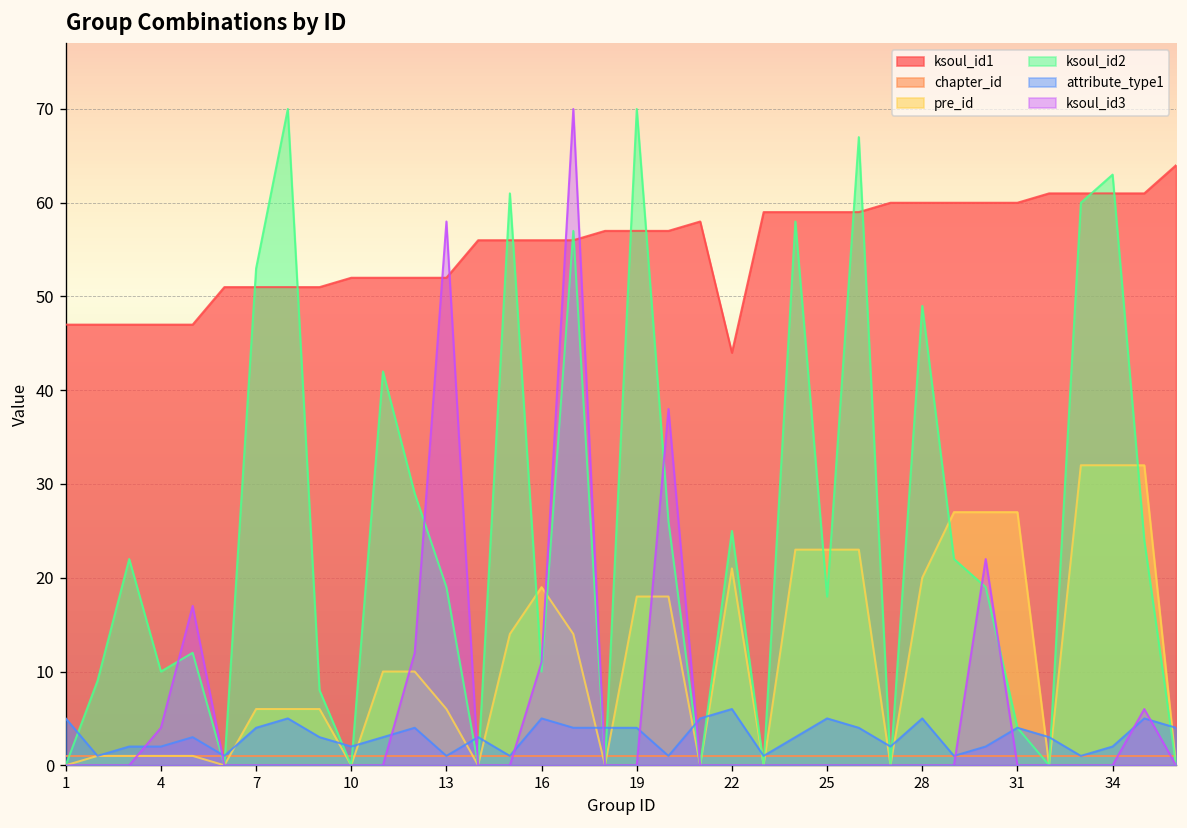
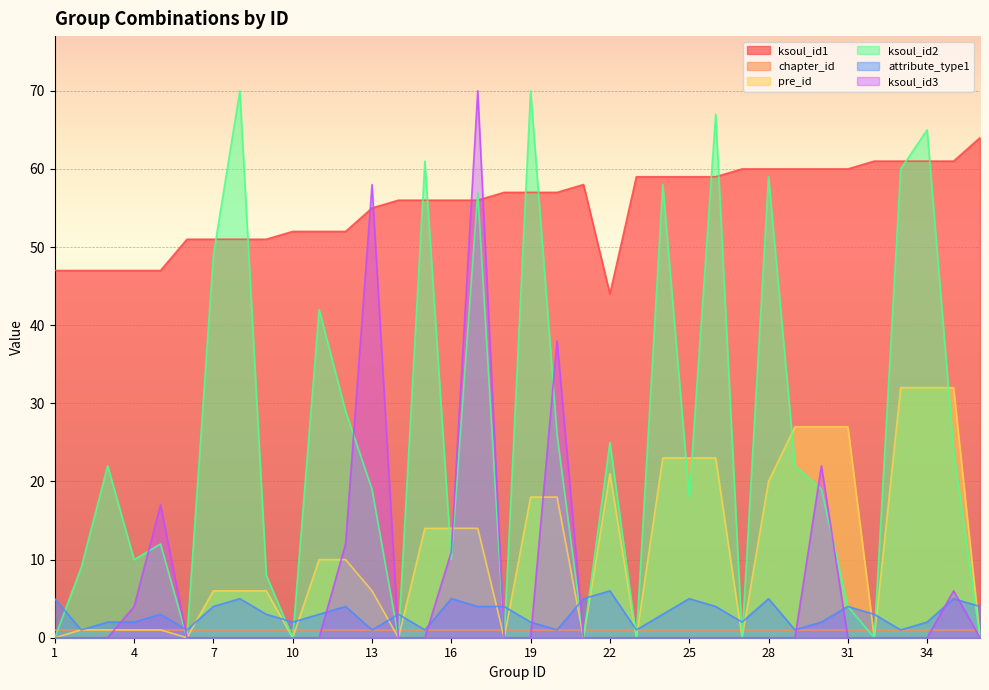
  {
    "ksoul_id1": {
      "1": 47,
      "4": 47,
      "7": 51,
      "10": 52,
-     "13": 52,
+     "13": 55,
      "16": 56,
      "19": 57,
      "22": 44,
      "25": 59,
      "28": 60,
      "31": 60,
      "34": 61
    },
    "chapter_id": {
      "1": 1,
      "7": 1,
      "10": 1,
      "16": 1,
      "19": 1,
      "22": 1,
      "25": 1,
      "28": 1,
      "31": 1,
      "34": 1
    },
    "pre_id": {
      "7": 6,
      "13": 6,
-     "16": 19,
+     "16": 14,
      "19": 18,
      "22": 21,
      "25": 23,
      "28": 20,
      "31": 27,
      "34": 32
    },
    "ksoul_id2": {
      "4": 10,
-     "7": 53,
+     "7": 49,
      "13": 19,
      "16": 10,
      "19": 70,
      "22": 25,
      "25": 18,
-     "28": 49,
-     "34": 63
+     "28": 59,
+     "34": 65
    },
    "attribute_type1": {
      "1": 5,
      "4": 2,
      "7": 4,
      "10": 2,
      "16": 5,
-     "19": 4,
+     "19": 2,
      "22": 6,
      "25": 5,
      "28": 5,
      "34": 2
    },
    "ksoul_id3": {
      "4": 4,
      "7": 0,
      "13": 58,
      "16": 11,
      "19": 0,
      "22": 0,
      "25": 0,
      "28": 0,
      "31": 0,
      "34": 0
    }
  }
